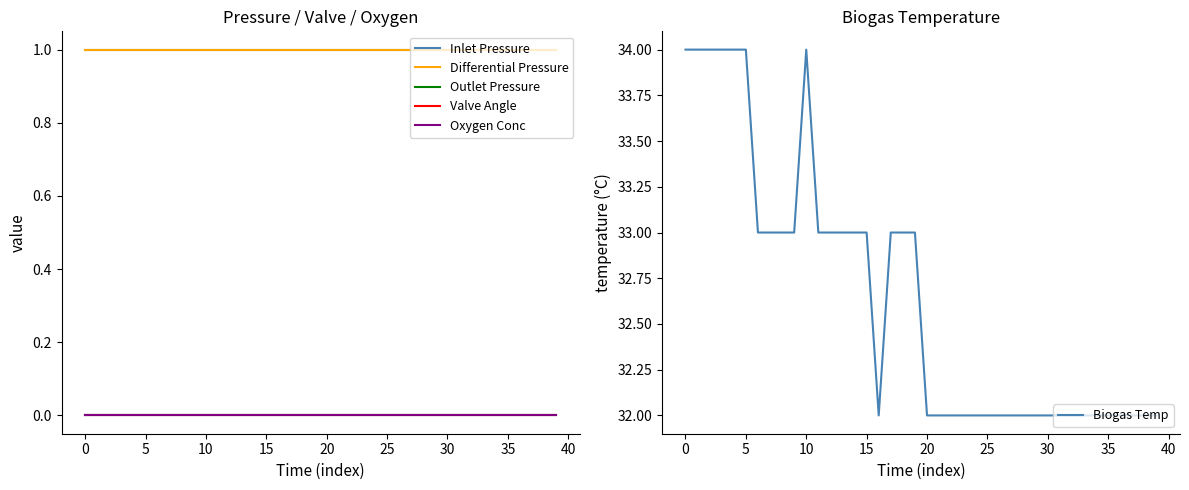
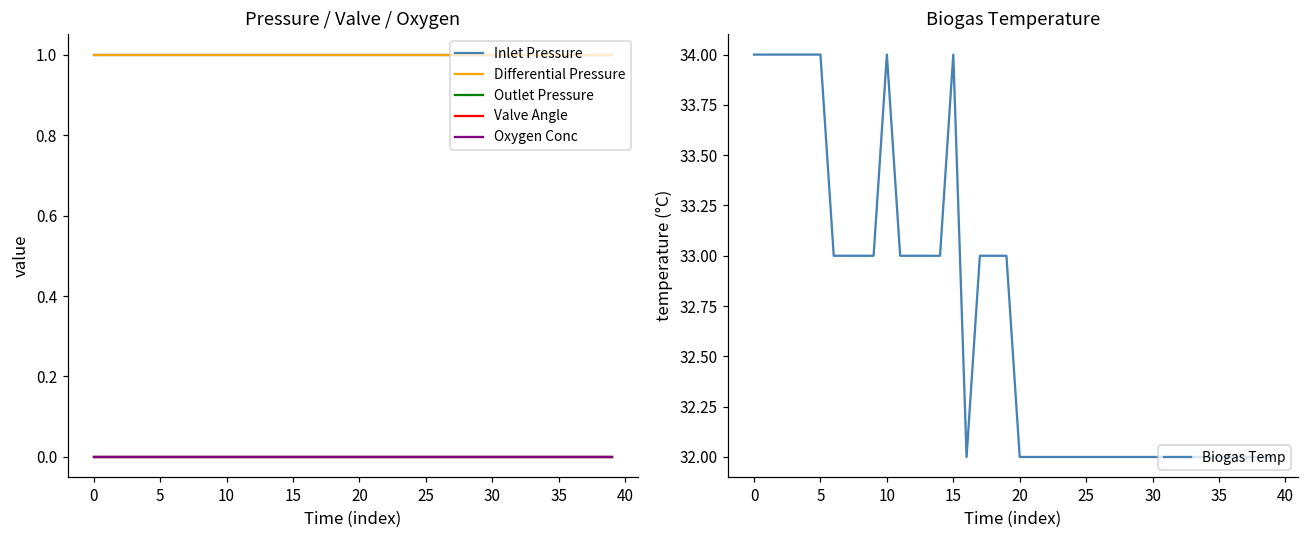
  {
    "Pressure / Valve / Oxygen": {
      "Differential Pressure": {
        "0": 1.00,
        "5": 1.00,
        "10": 1.00,
        "15": 1.00,
        "20": 1.00,
        "25": 1.00
      },
      "Oxygen Conc": {
        "0": 0.00,
        "5": 0.00,
        "10": 0.00,
        "15": 0.00,
        "20": 0.00,
        "25": 0.00,
        "30": 0.00,
        "35": 0.00
      }
    },
    "Biogas Temperature": {
      "0": 34,
      "5": 34,
      "10": 34,
-     "15": 33,
+     "15": 34,
      "20": 32,
      "25": 32,
      "30": 32
    }
  }
